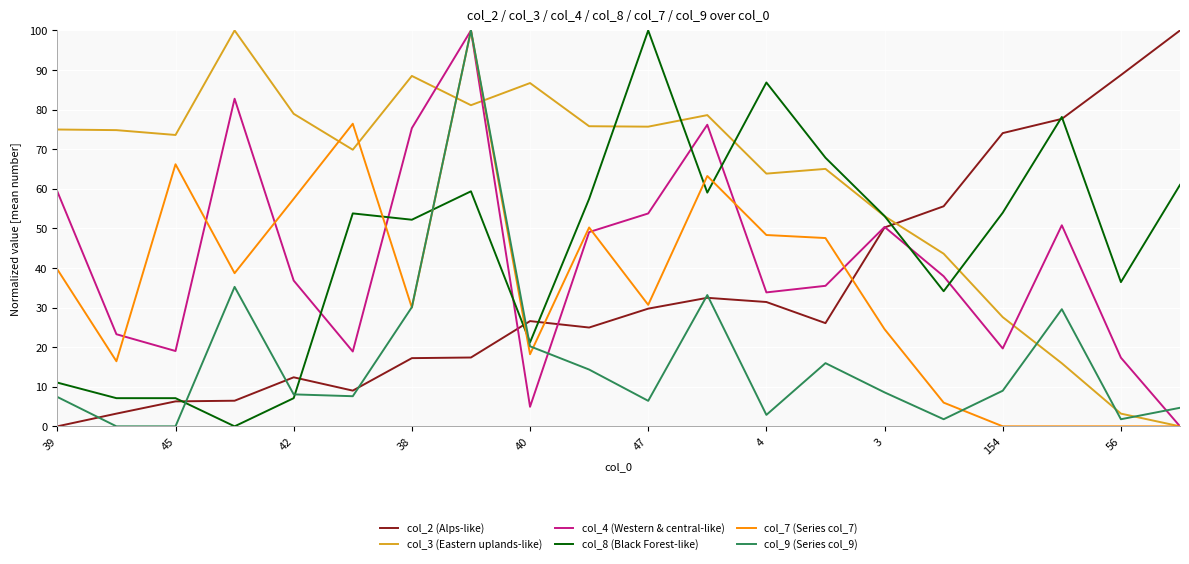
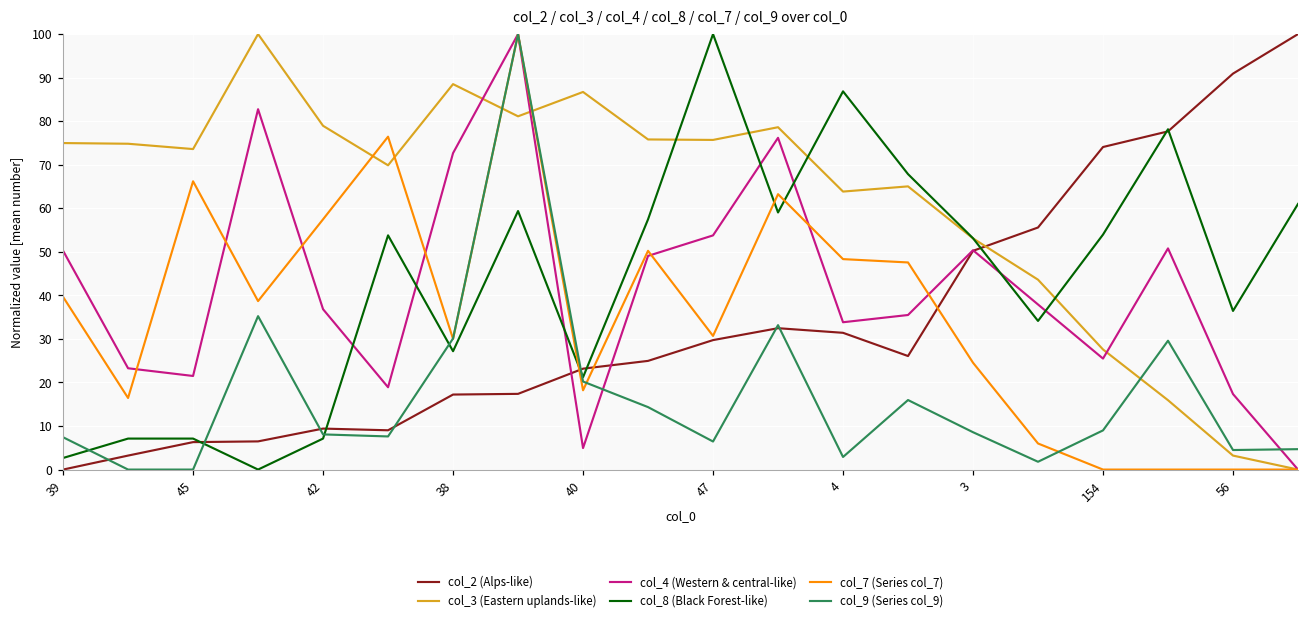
  {
    "col_2 (Alps-like)": {
      "39": 0,
      "45": 6,
-     "42": 12,
+     "42": 9,
      "38": 17,
-     "40": 27,
+     "40": 23,
      "47": 30,
      "4": 31,
      "154": 74,
-     "56": 89
+     "56": 91
    },
    "col_4 (Western & central-like)": {
-     "39": 59,
-     "45": 19,
+     "39": 50,
+     "45": 21,
      "42": 37,
-     "38": 75,
+     "38": 73,
      "40": 5,
      "47": 54,
      "4": 34,
-     "154": 20,
+     "154": 25,
      "56": 17
    },
    "col_8 (Black Forest-like)": {
-     "39": 11,
+     "39": 3,
      "45": 7,
      "42": 7,
-     "38": 52,
+     "38": 27,
      "40": 21,
      "47": 100,
      "4": 87,
      "154": 54,
      "56": 36
    },
    "col_9 (Series col_9)": {
      "39": 7,
      "45": 0,
      "42": 8,
      "40": 20,
      "47": 6,
      "4": 3,
      "154": 9,
-     "56": 2
+     "56": 4
    }
  }
